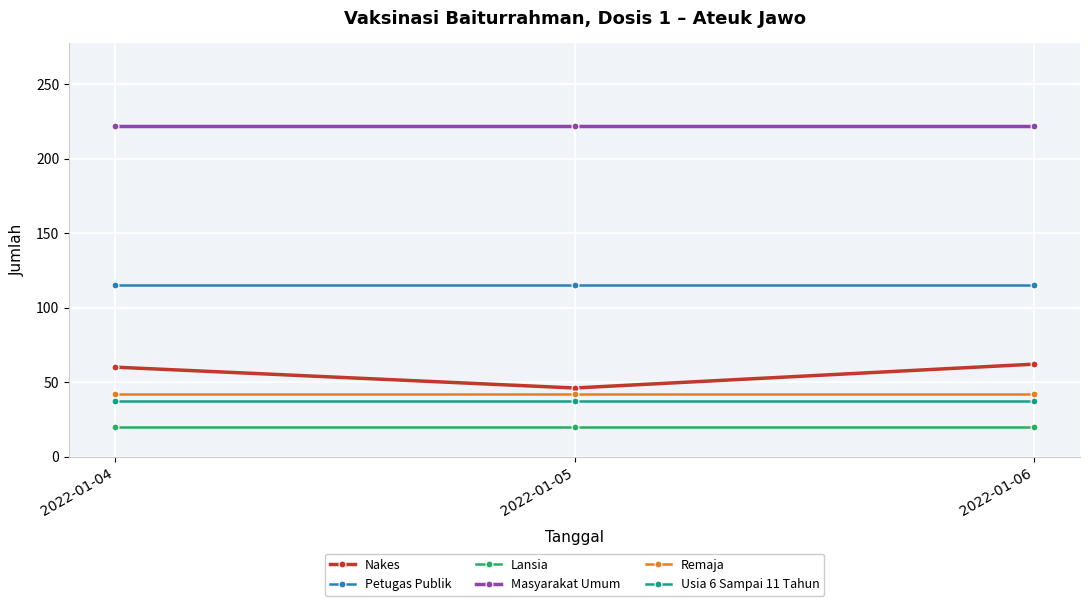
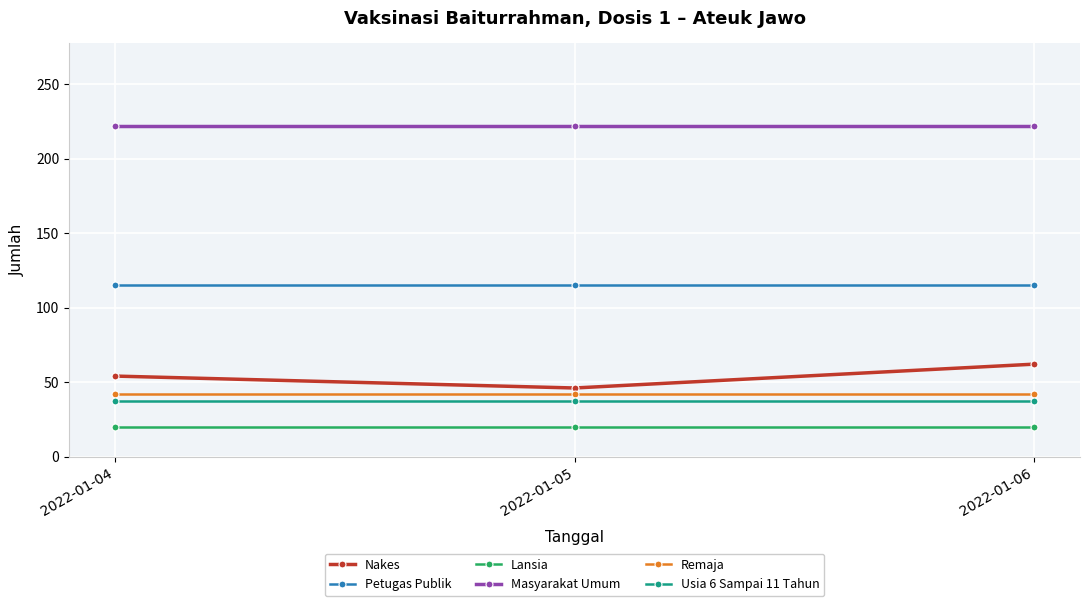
  {
    "Nakes": {
-     "2022-01-04": 60,
+     "2022-01-04": 54,
      "2022-01-05": 46,
      "2022-01-06": 62
    },
    "Petugas Publik": {
      "2022-01-04": 115,
      "2022-01-05": 115,
      "2022-01-06": 115
    },
    "Masyarakat Umum": {
      "2022-01-04": 222,
      "2022-01-05": 222,
      "2022-01-06": 222
    },
    "Remaja": {
      "2022-01-04": 42,
      "2022-01-05": 42,
      "2022-01-06": 42
    }
  }
